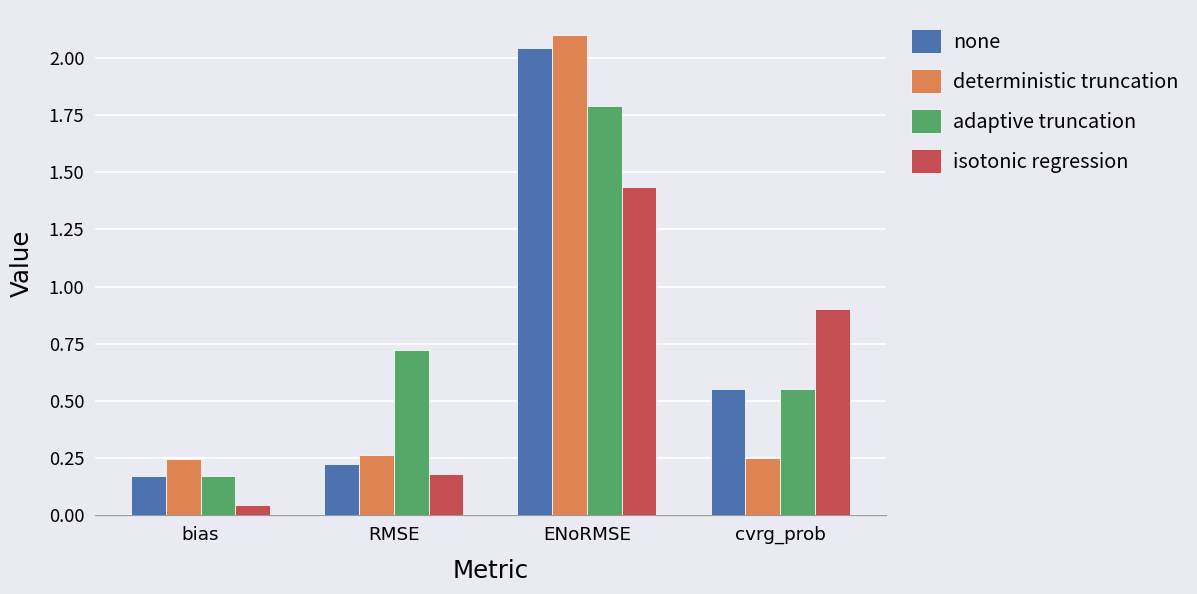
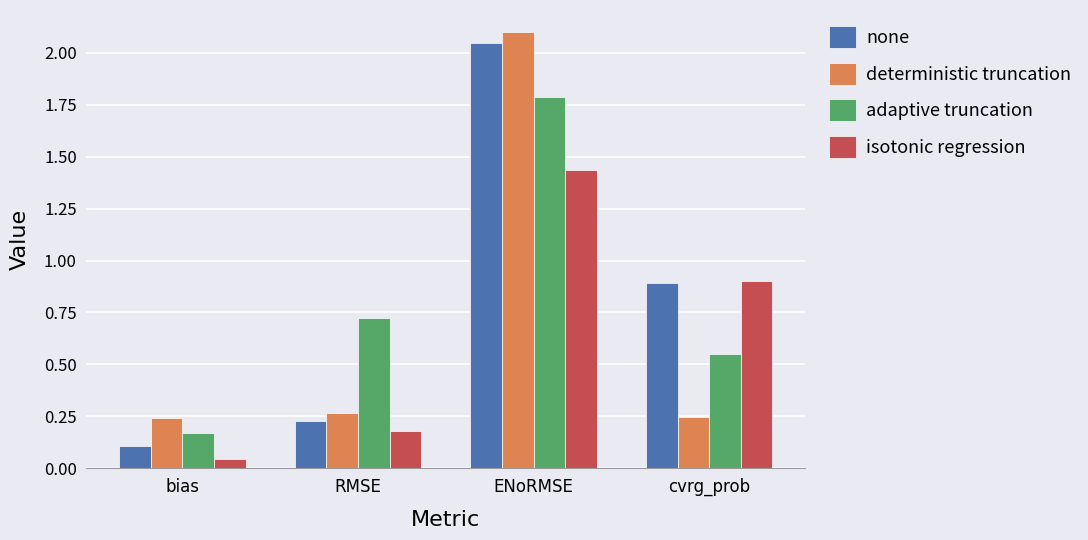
  {
    "none": {
-     "bias": 0.17,
+     "bias": 0.11,
      "RMSE": 0.22,
      "ENoRMSE": 2.05,
-     "cvrg_prob": 0.55
+     "cvrg_prob": 0.89
    },
    "adaptive truncation": {
      "bias": 0.17,
      "RMSE": 0.72,
      "ENoRMSE": 1.79,
      "cvrg_prob": 0.55
    }
  }
